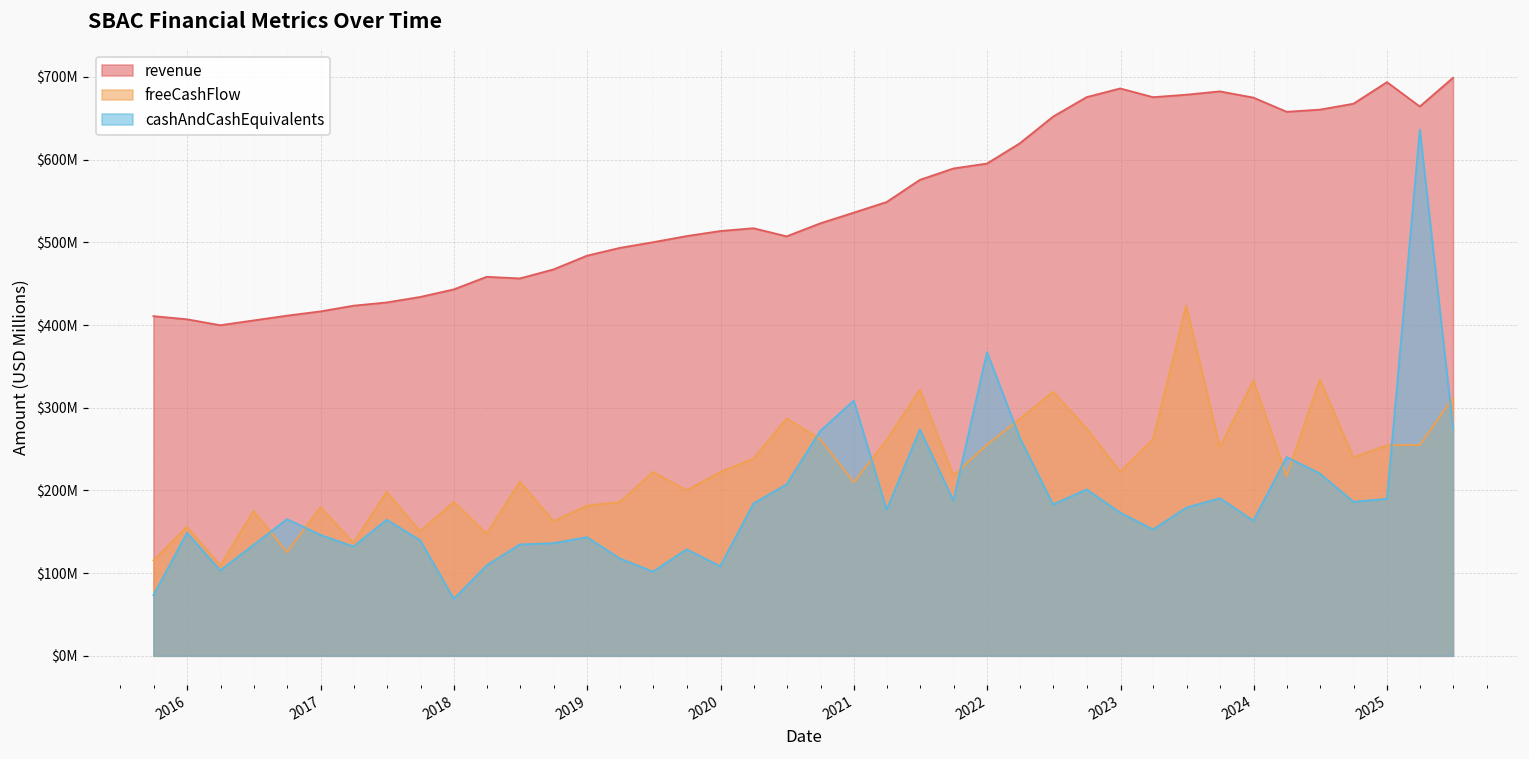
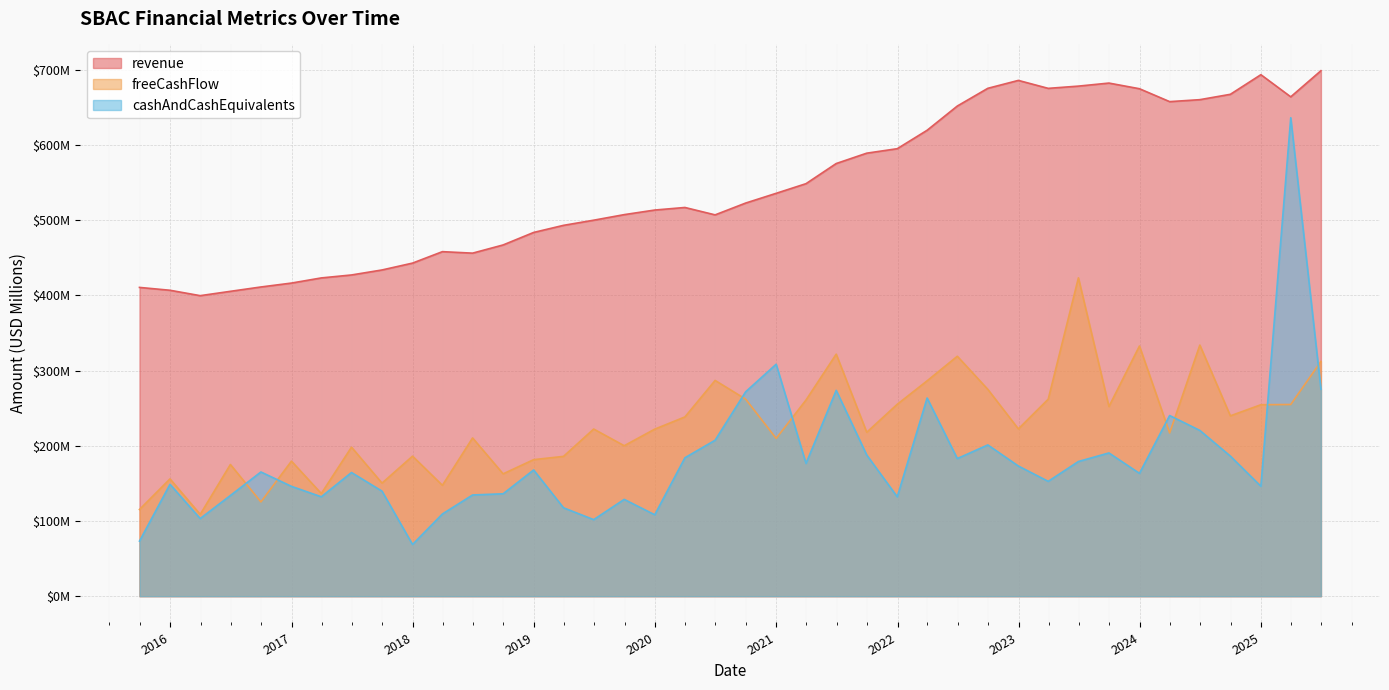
  {
    "cashAndCashEquivalents": {
      "2016": "$150000000",
      "2017": "$150000000",
      "2018": "$70000000",
-     "2019": "$140000000",
+     "2019": "$170000000",
      "2020": "$110000000",
      "2021": "$310000000",
-     "2022": "$370000000",
+     "2022": "$130000000",
      "2023": "$170000000",
      "2024": "$160000000",
-     "2025": "$190000000"
+     "2025": "$150000000"
    }
  }
